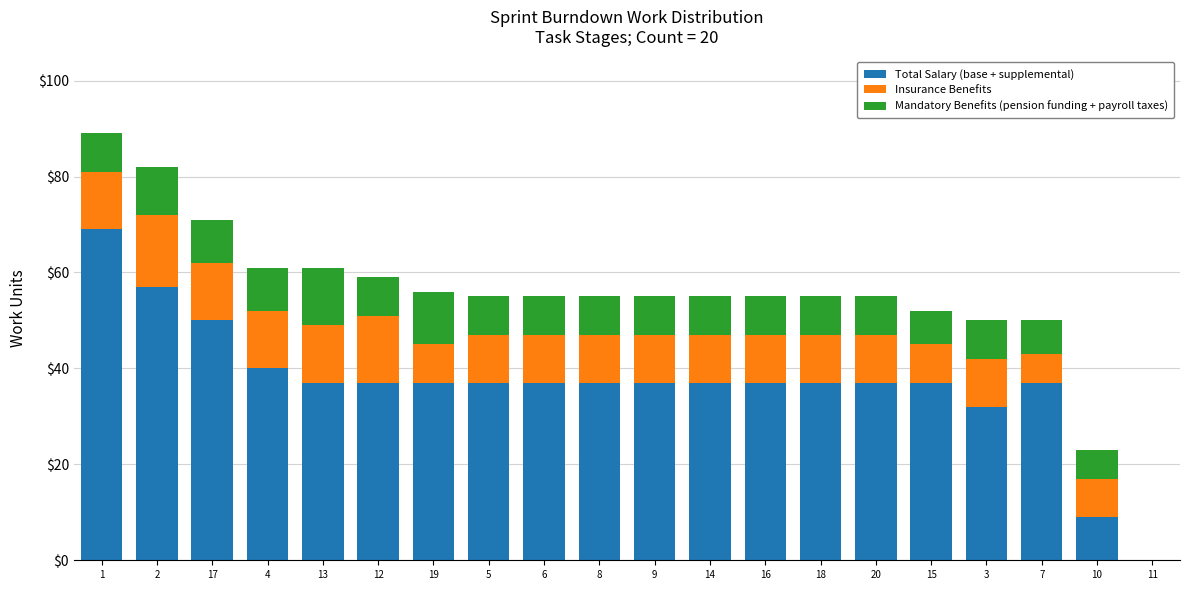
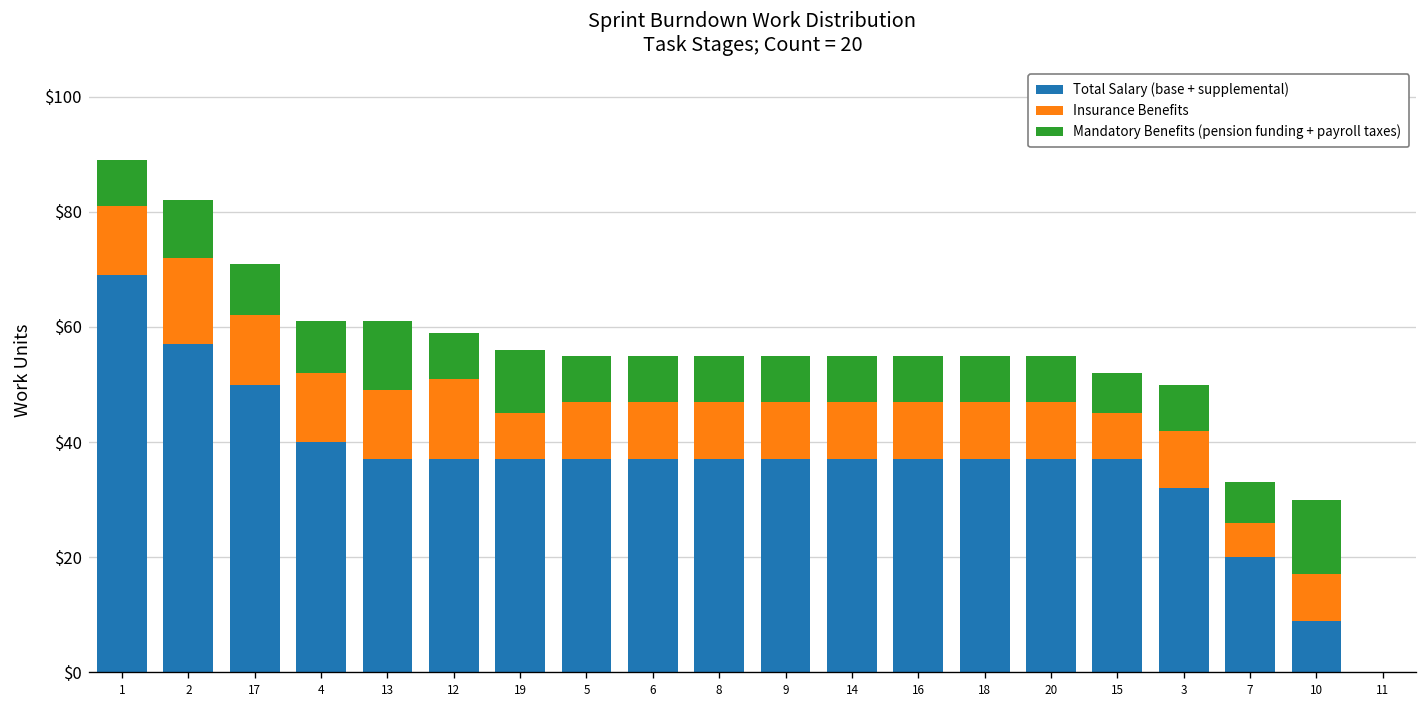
  {
    "Total Salary (base + supplemental)": {
      "1": "$69",
      "2": "$57",
      "17": "$50",
      "4": "$40",
      "13": "$37",
      "12": "$37",
      "19": "$37",
      "5": "$37",
      "6": "$37",
      "8": "$37",
      "9": "$37",
      "14": "$37",
      "16": "$37",
      "18": "$37",
      "20": "$37",
      "15": "$37",
      "3": "$32",
-     "7": "$37",
+     "7": "$20",
      "10": "$9",
      "11": "$0"
    },
    "Insurance Benefits": {
      "1": "$12",
      "2": "$15",
      "17": "$12",
      "4": "$12",
      "13": "$12",
      "12": "$14",
      "19": "$8",
      "5": "$10",
      "6": "$10",
      "8": "$10",
      "9": "$10",
      "14": "$10",
      "16": "$10",
      "18": "$10",
      "20": "$10",
      "15": "$8",
      "3": "$10",
      "7": "$6",
      "10": "$8",
      "11": "$0"
    },
    "Mandatory Benefits (pension funding + payroll taxes)": {
      "1": "$8",
      "2": "$10",
      "17": "$9",
      "4": "$9",
      "13": "$12",
      "12": "$8",
      "19": "$11",
      "5": "$8",
      "6": "$8",
      "8": "$8",
      "9": "$8",
      "14": "$8",
      "16": "$8",
      "18": "$8",
      "20": "$8",
      "15": "$7",
      "3": "$8",
      "7": "$7",
-     "10": "$6",
+     "10": "$13",
      "11": "$0"
    }
  }
